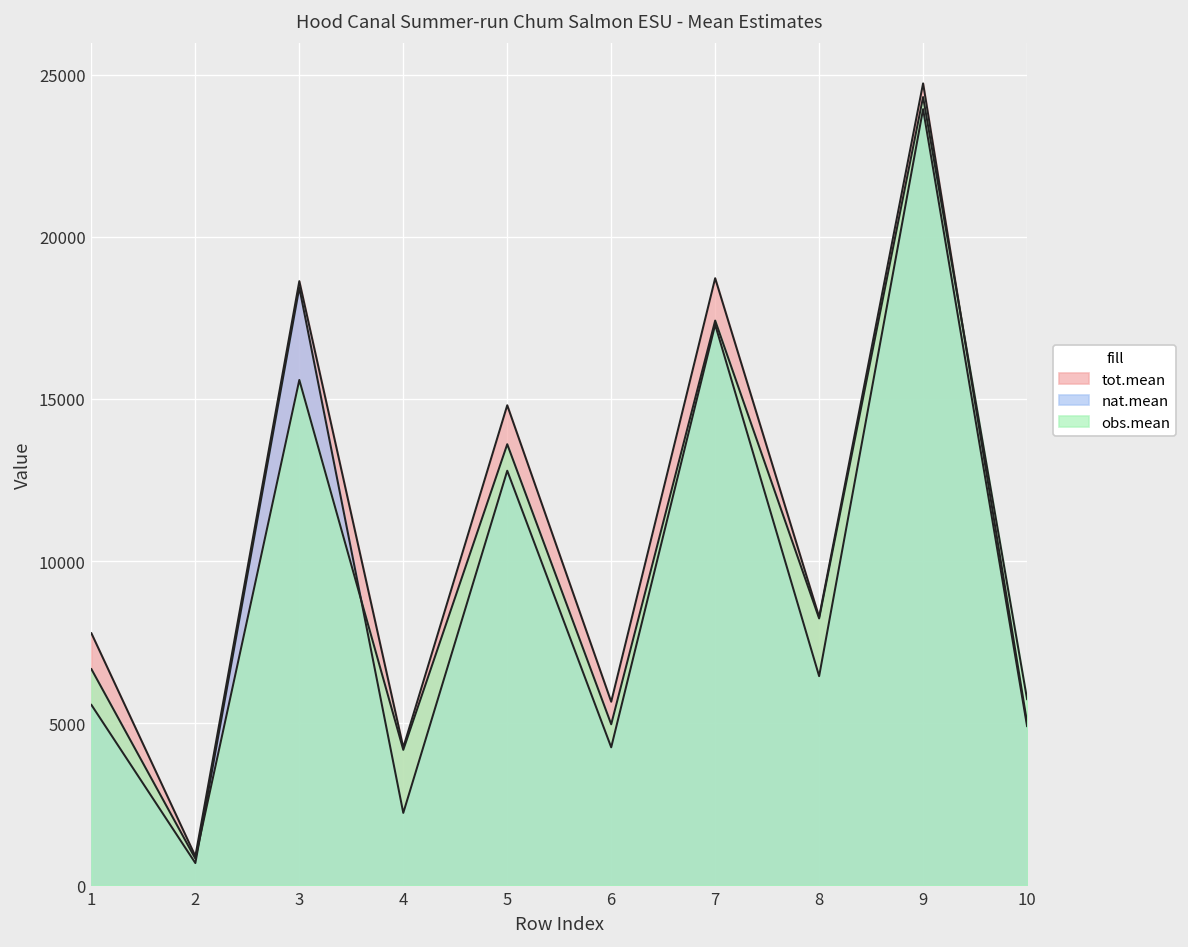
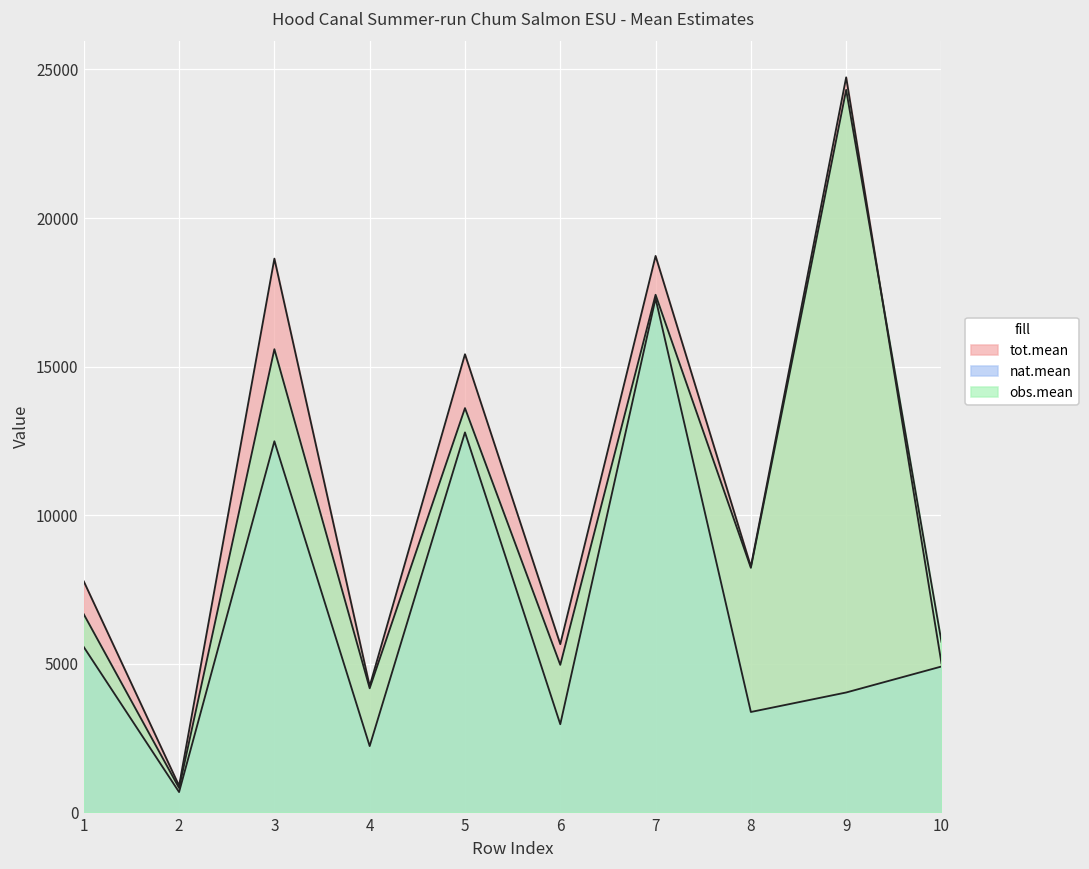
  {
    "tot.mean": {
      "1": 7800,
      "3": 18600,
-     "5": 14800,
+     "5": 15400,
      "6": 5700,
      "7": 18700,
      "9": 24700,
      "10": 5000
    },
    "nat.mean": {
      "1": 5600,
      "2": 700,
-     "3": 18400,
+     "3": 12500,
      "4": 2200,
      "5": 12800,
-     "6": 4300,
+     "6": 3000,
      "7": 17300,
-     "8": 6500,
-     "9": 23900,
+     "8": 3400,
+     "9": 4000,
      "10": 4900
    },
    "obs.mean": {
      "1": 6700,
      "3": 15600,
      "5": 13600,
      "6": 5000,
      "7": 17400,
      "9": 24300,
      "10": 5700
    }
  }
